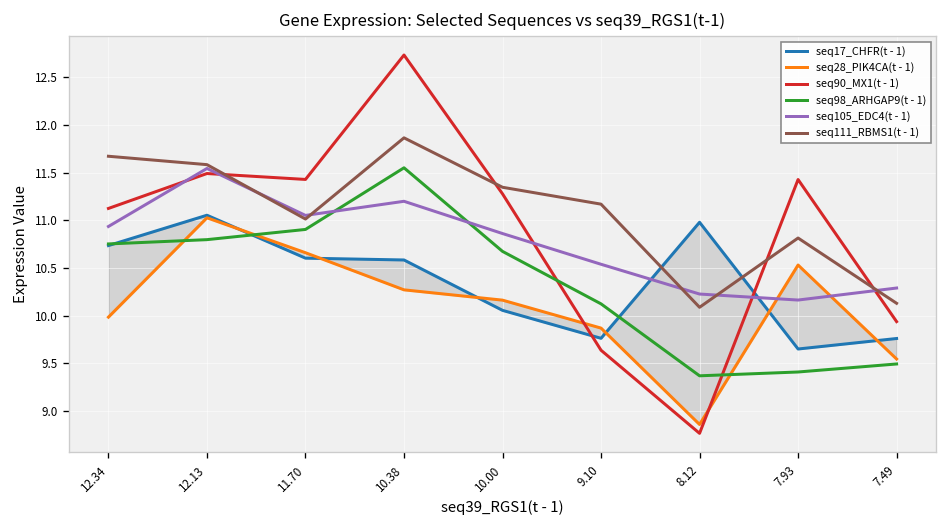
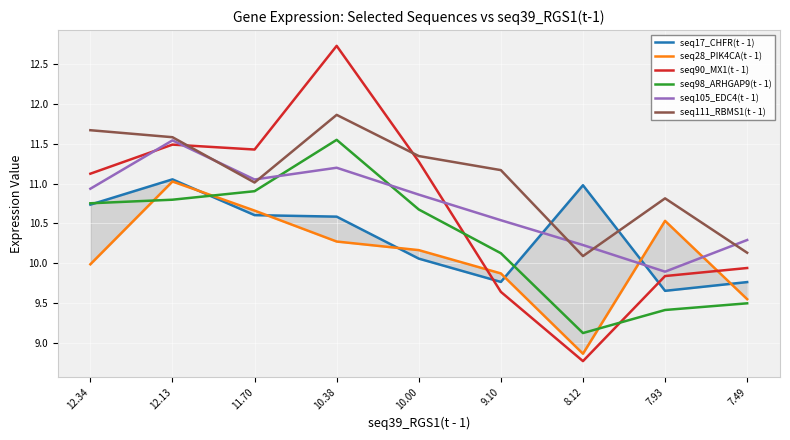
  {
    "seq17_CHFR(t - 1)": {
      "11.70": 10.6,
      "10.00": 10.1,
      "9.10": 9.8,
      "7.93": 9.7
    },
    "seq28_PIK4CA(t - 1)": {
      "12.34": 10.0,
      "10.38": 10.3,
      "8.12": 8.9,
      "7.49": 9.5
    },
    "seq90_MX1(t - 1)": {
      "12.34": 11.1,
      "12.13": 11.5,
      "11.70": 11.4,
      "10.38": 12.7,
      "10.00": 11.3,
      "9.10": 9.6,
      "8.12": 8.8,
-     "7.93": 11.4,
+     "7.93": 9.8,
      "7.49": 9.9
    },
    "seq98_ARHGAP9(t - 1)": {
      "12.13": 10.8,
      "11.70": 10.9,
      "10.38": 11.6,
      "10.00": 10.7,
      "9.10": 10.1,
-     "8.12": 9.4,
+     "8.12": 9.1,
      "7.93": 9.4,
      "7.49": 9.5
    },
    "seq105_EDC4(t - 1)": {
      "12.34": 10.9,
      "12.13": 11.5,
      "11.70": 11.1,
      "10.38": 11.2,
      "10.00": 10.9,
      "9.10": 10.5,
      "8.12": 10.2,
-     "7.93": 10.2,
+     "7.93": 9.9,
      "7.49": 10.3
    },
    "seq111_RBMS1(t - 1)": {
      "12.34": 11.7,
      "12.13": 11.6,
      "11.70": 11.0,
      "10.38": 11.9,
      "10.00": 11.3,
      "9.10": 11.2,
      "8.12": 10.1,
      "7.93": 10.8,
      "7.49": 10.1
    }
  }
